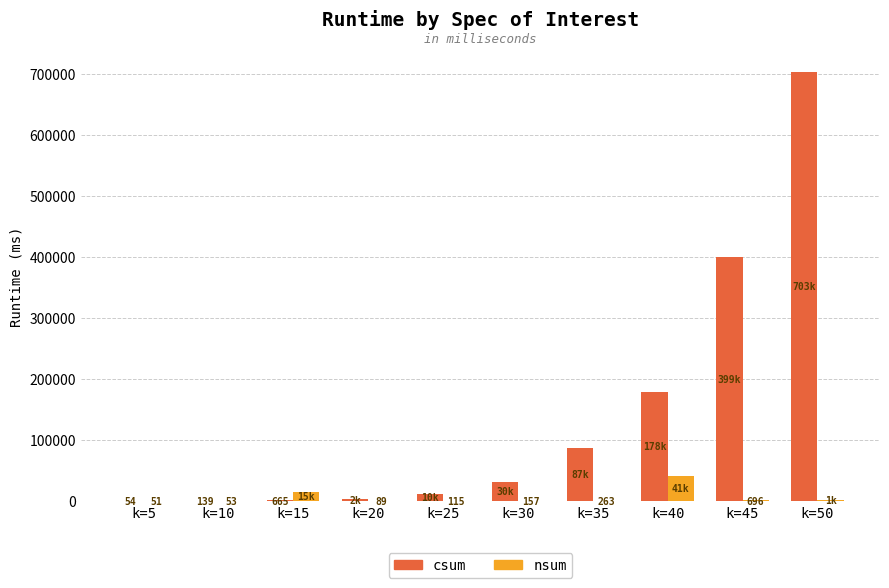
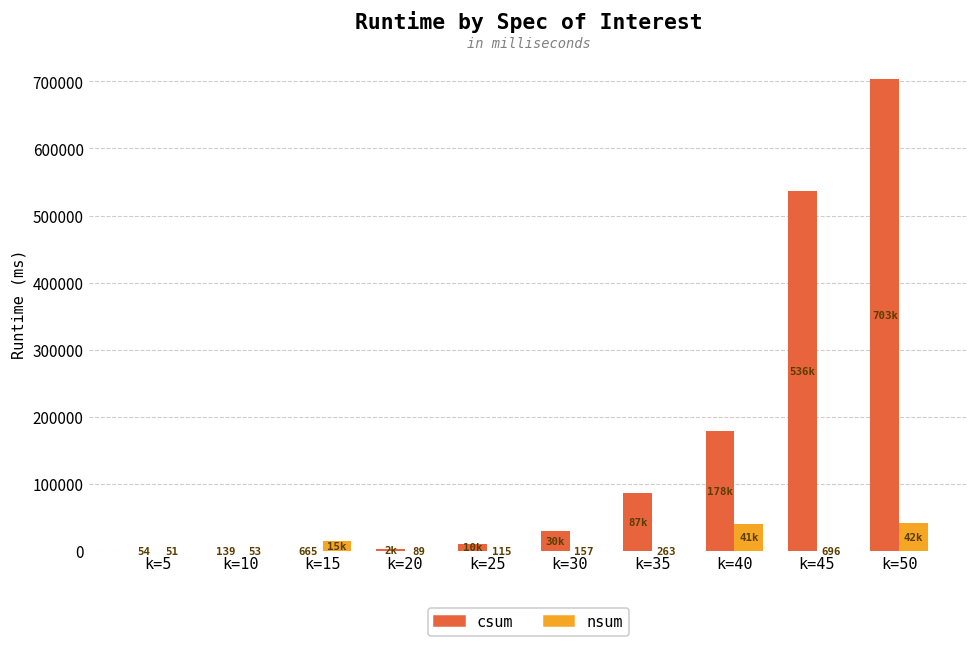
  {
    "csum": {
      "k=5": "54",
      "k=10": "139",
      "k=15": "665",
      "k=30": "30k",
      "k=35": "87k",
-     "k=45": "399k"
+     "k=45": "536k"
    },
    "nsum": {
      "k=5": "51",
      "k=10": "53",
      "k=15": "15k",
      "k=20": "89",
      "k=25": "115",
      "k=30": "157",
      "k=35": "263",
      "k=40": "41k",
      "k=45": "696",
-     "k=50": "1k"
+     "k=50": "42k"
    }
  }
